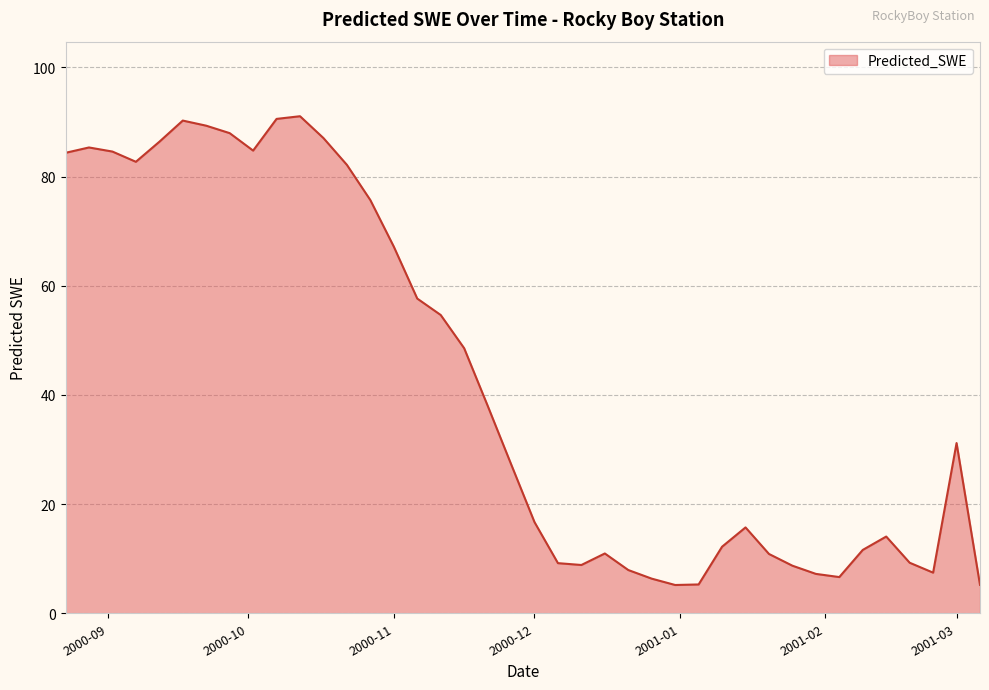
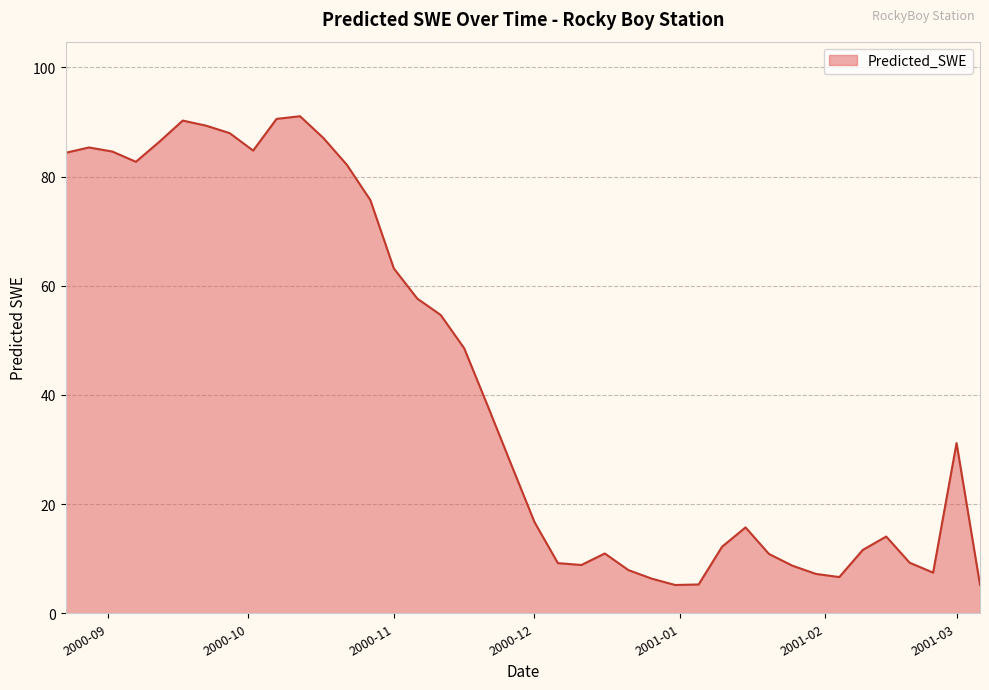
  {
-   "2000-11": 67,
+   "2000-11": 63,
    "2000-12": 17,
    "2001-03": 31
  }
